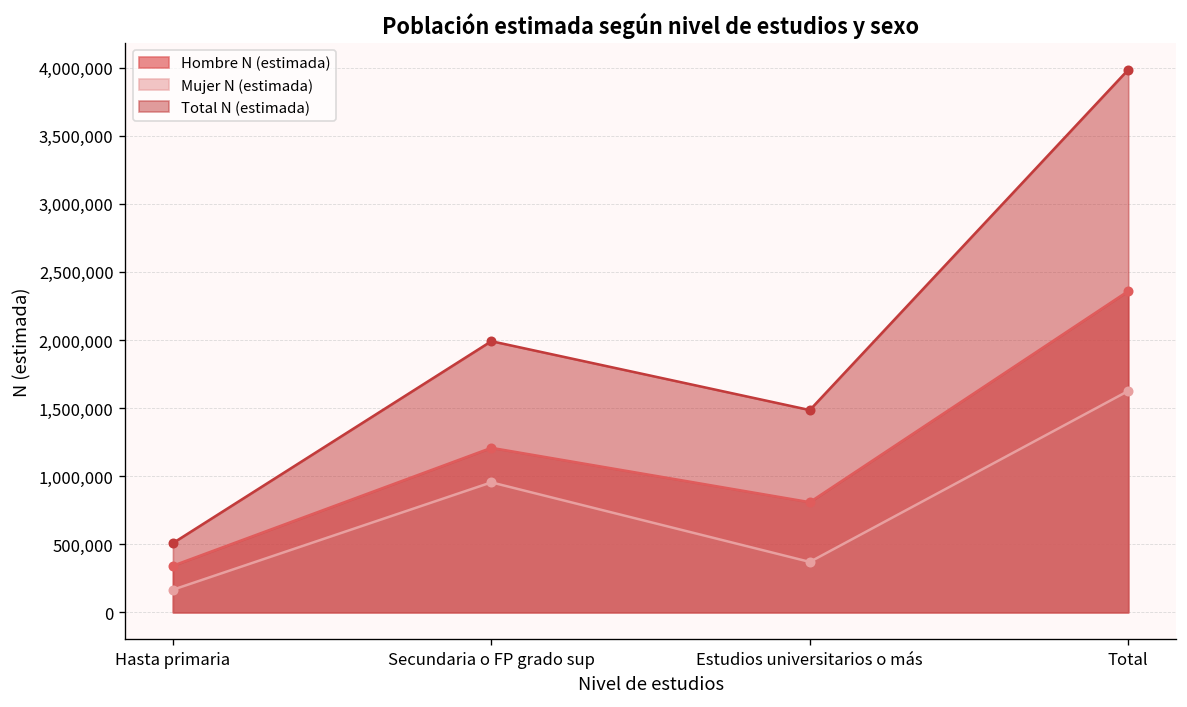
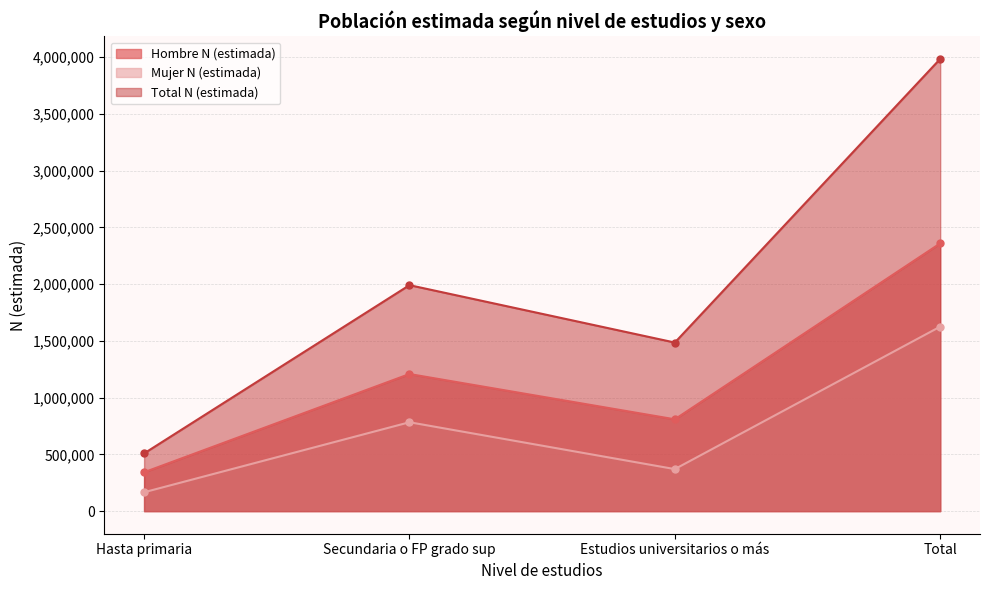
  {
    "Mujer N (estimada)": {
      "Hasta primaria": "170,000",
-     "Secundaria o FP grado sup": "950,000",
+     "Secundaria o FP grado sup": "780,000",
      "Estudios universitarios o más": "370,000",
      "Total": "1,630,000"
    }
  }
